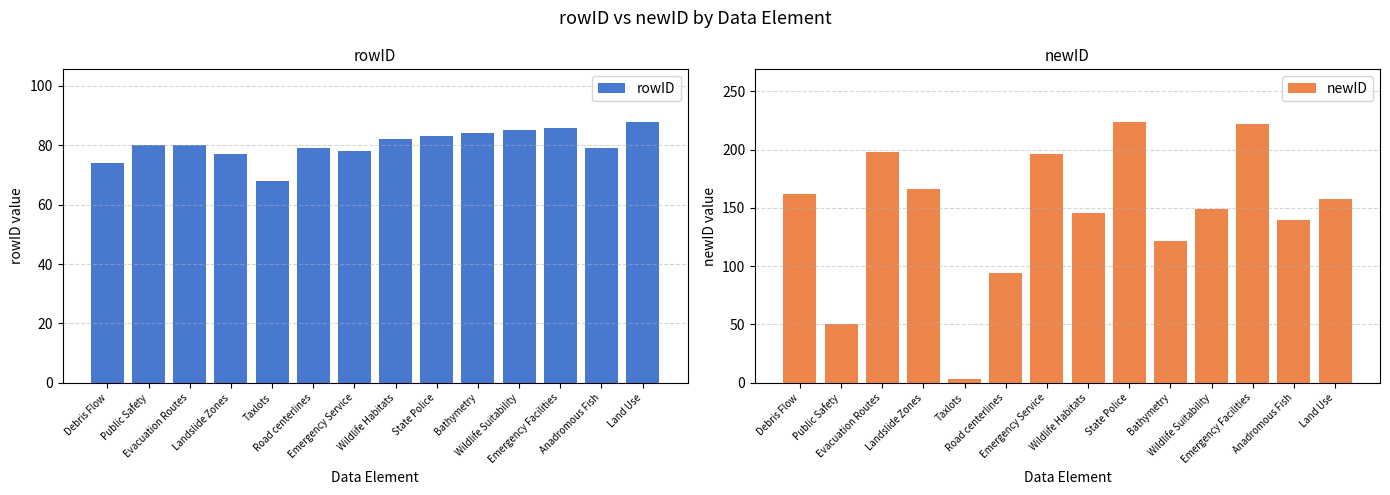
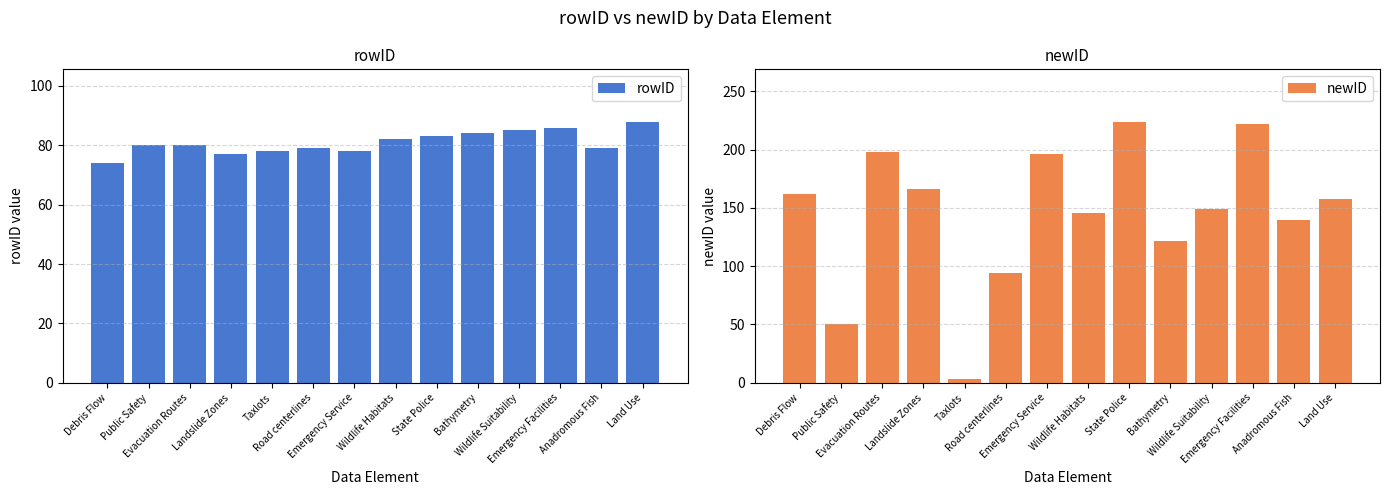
  {
    "rowID": {
      "Debris Flow": 74,
      "Public Safety": 80,
      "Evacuation Routes": 80,
      "Landslide Zones": 77,
-     "Taxlots": 68,
+     "Taxlots": 78,
      "Road centerlines": 79,
      "Emergency Service": 78,
      "Wildlife Habitats": 82,
      "State Police": 83,
      "Bathymetry": 84,
      "Wildlife Suitability": 85,
      "Emergency Facilities": 86,
      "Anadromous Fish": 79,
      "Land Use": 88
    },
    "newID": {
      "Debris Flow": 162,
      "Public Safety": 50,
      "Evacuation Routes": 198,
      "Landslide Zones": 166,
      "Taxlots": 3,
      "Road centerlines": 94,
      "Emergency Service": 196,
      "Wildlife Habitats": 146,
      "State Police": 224,
      "Bathymetry": 122,
      "Wildlife Suitability": 149,
      "Emergency Facilities": 222,
      "Anadromous Fish": 140,
      "Land Use": 158
    }
  }
